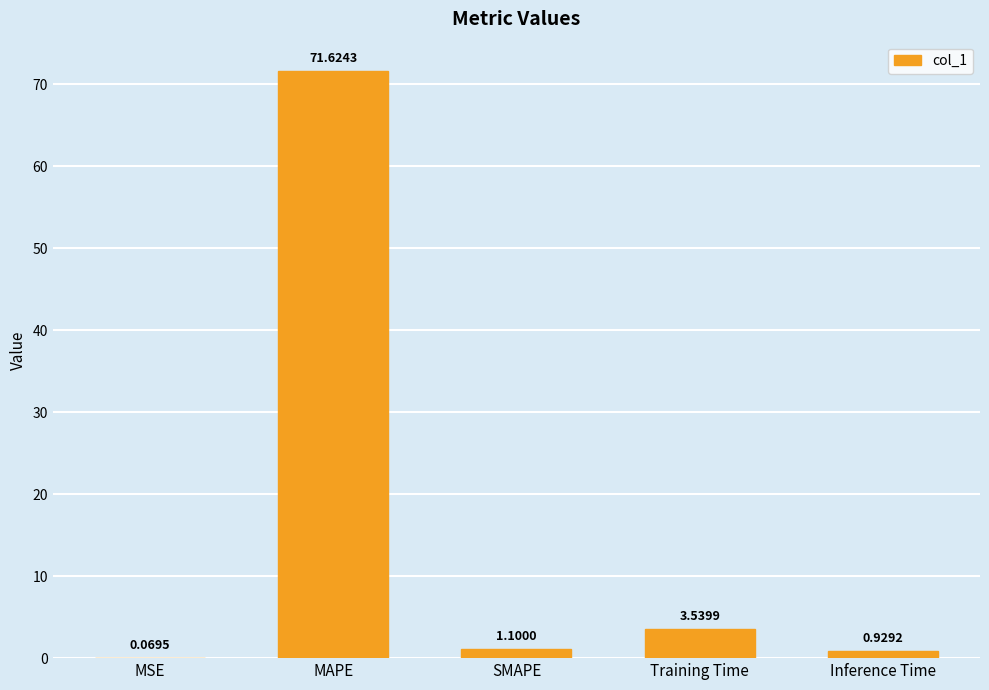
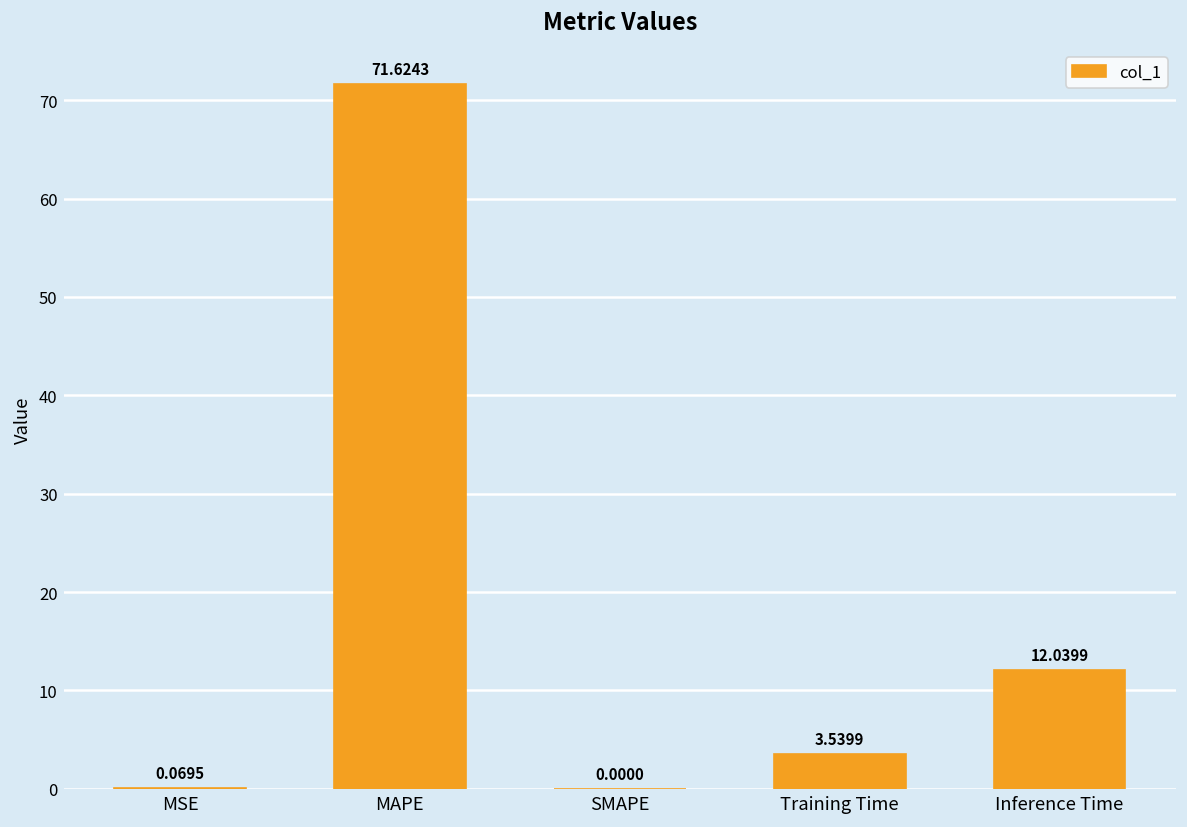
  {
    "MSE": 0.0695,
    "MAPE": 71.6243,
-   "SMAPE": 1.1000,
+   "SMAPE": 0.0000,
    "Training Time": 3.5399,
-   "Inference Time": 0.9292
+   "Inference Time": 12.0399
  }
